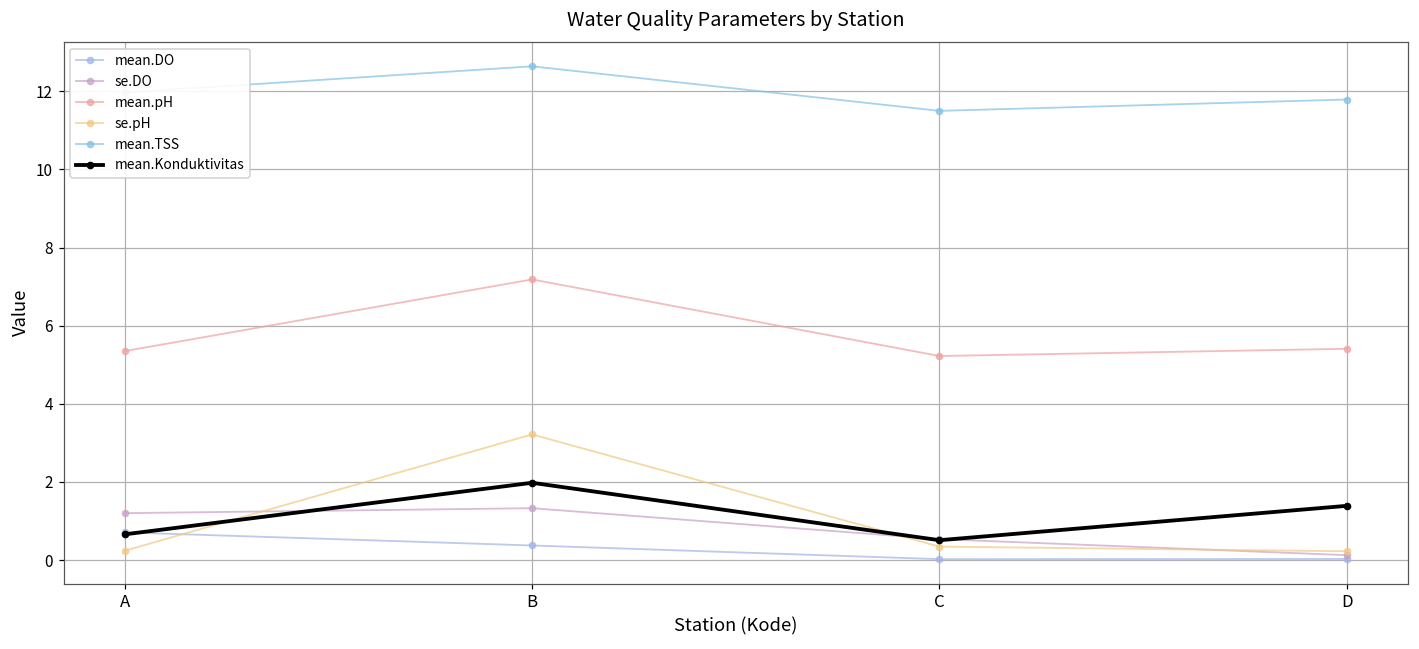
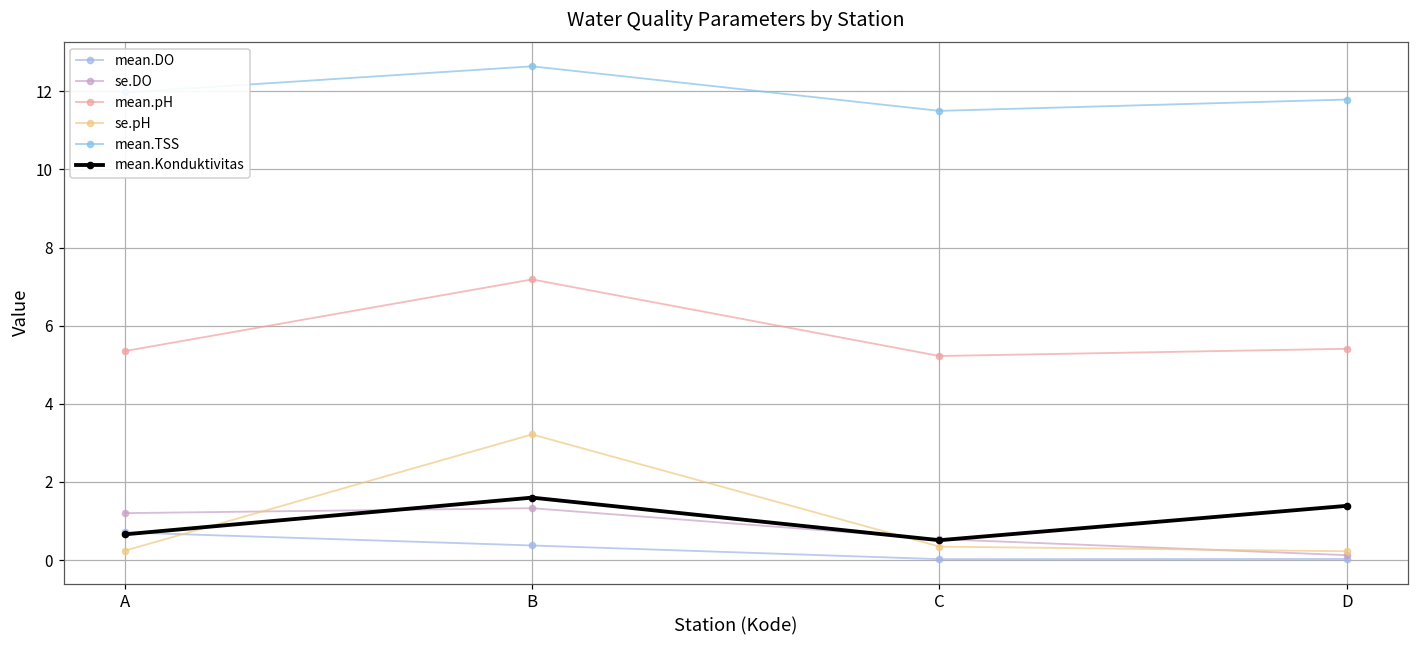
  {
    "mean.Konduktivitas": {
-     "B": 2.0,
+     "B": 1.6,
      "D": 1.4
    }
  }
